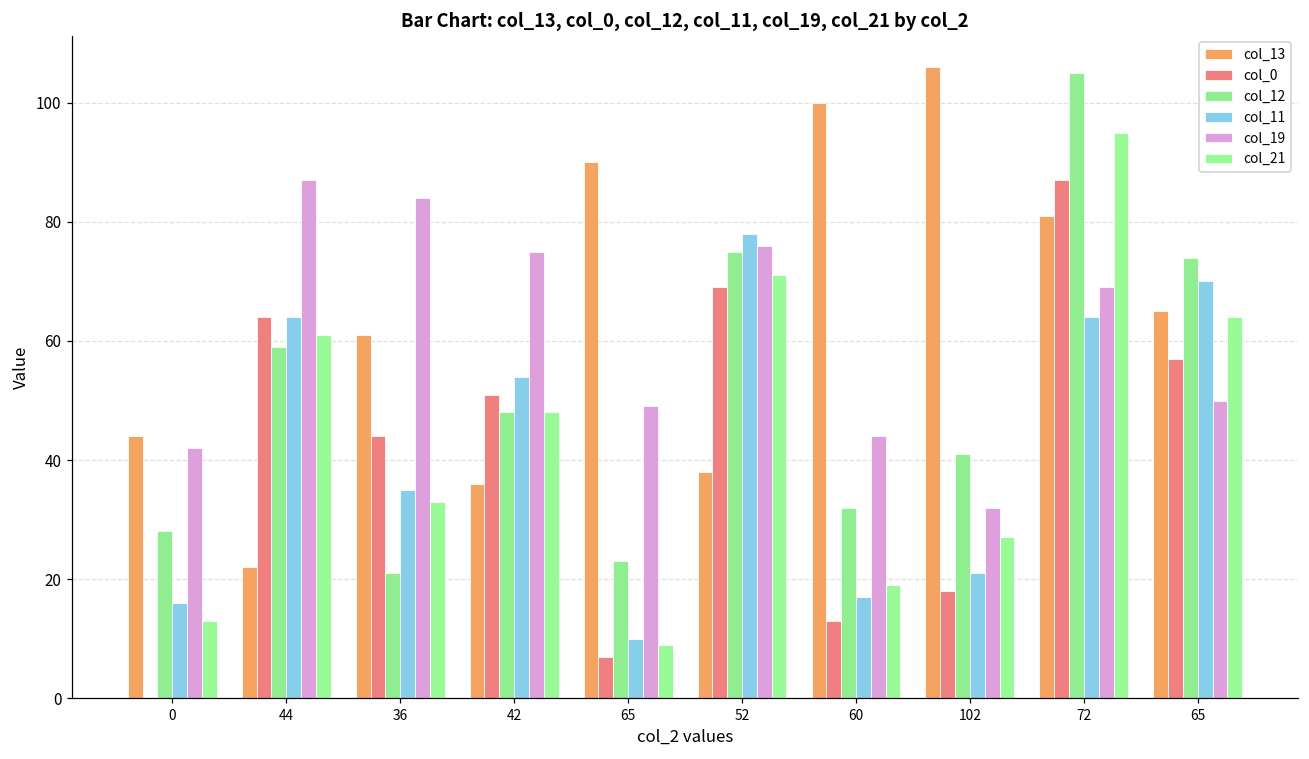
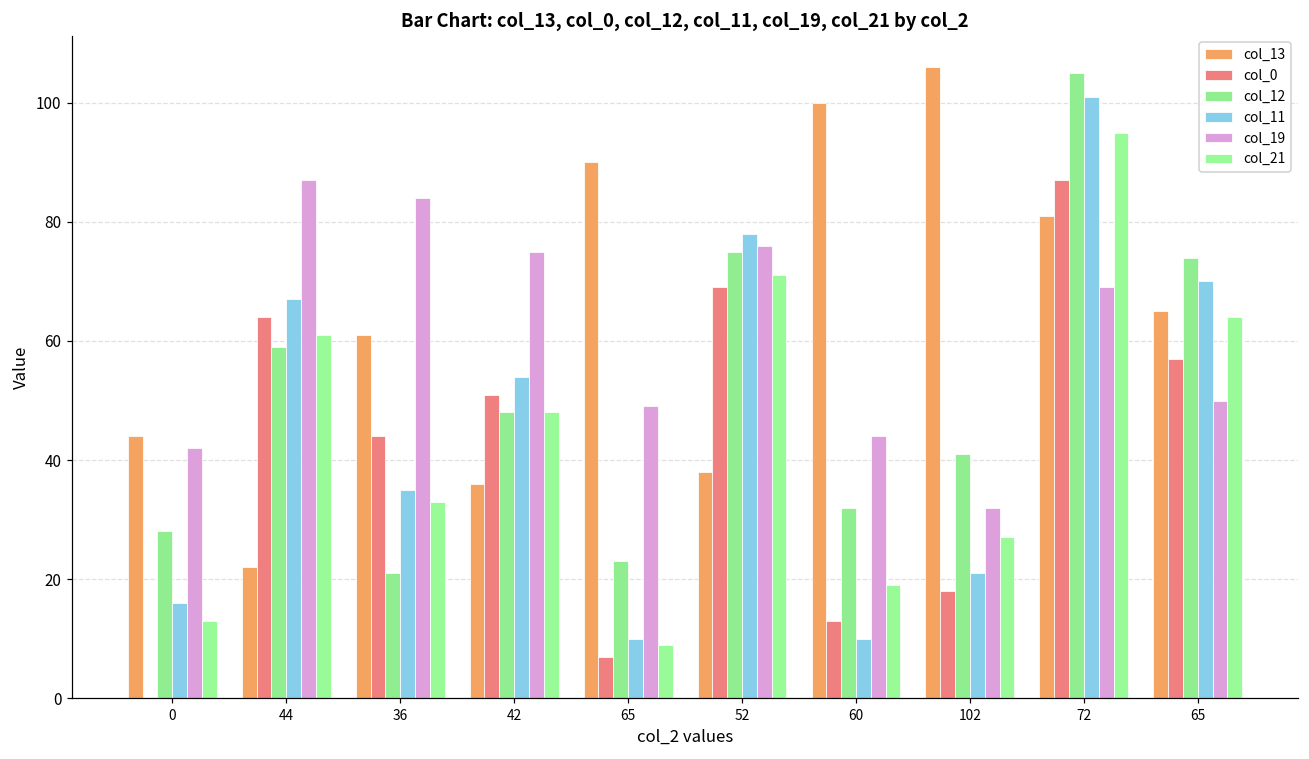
  {
    "col_11": {
      "0": 16,
-     "44": 64,
+     "44": 67,
      "36": 35,
      "42": 54,
      "52": 78,
-     "60": 17,
+     "60": 10,
      "102": 21,
-     "72": 64
+     "72": 101
    },
    "col_19": {
      "0": 42,
      "44": 87,
      "36": 84,
      "42": 75,
      "52": 76,
      "60": 44,
      "102": 32,
      "72": 69
    }
  }
